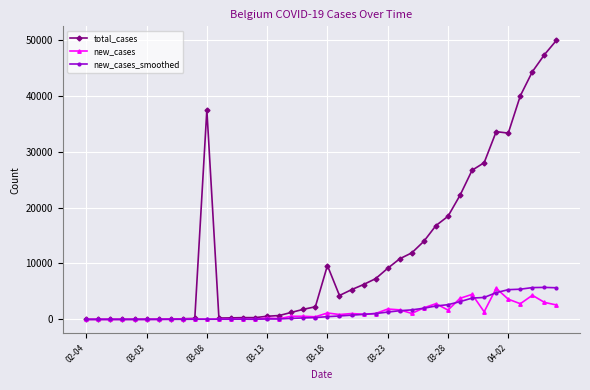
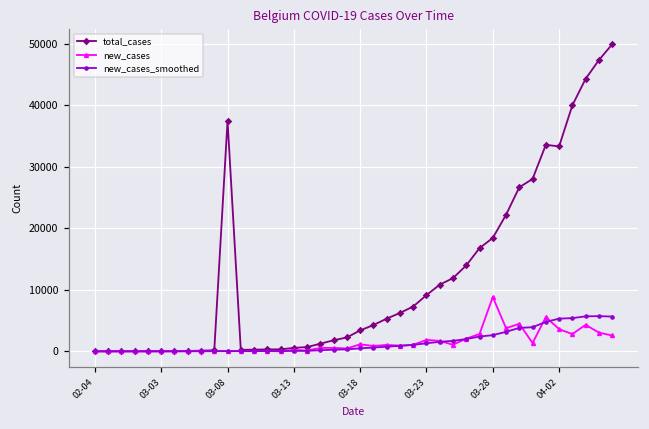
  {
    "total_cases": {
      "03-08": 37000,
-     "03-18": 10000,
+     "03-18": 3000,
      "03-23": 9000,
      "03-28": 18000,
      "04-02": 33000
    },
    "new_cases": {
      "03-18": 1000,
      "03-23": 2000,
-     "03-28": 2000,
+     "03-28": 9000,
      "04-02": 4000
    },
    "new_cases_smoothed": {
      "03-18": 0,
      "03-23": 1000,
      "03-28": 3000,
      "04-02": 5000
    }
  }
